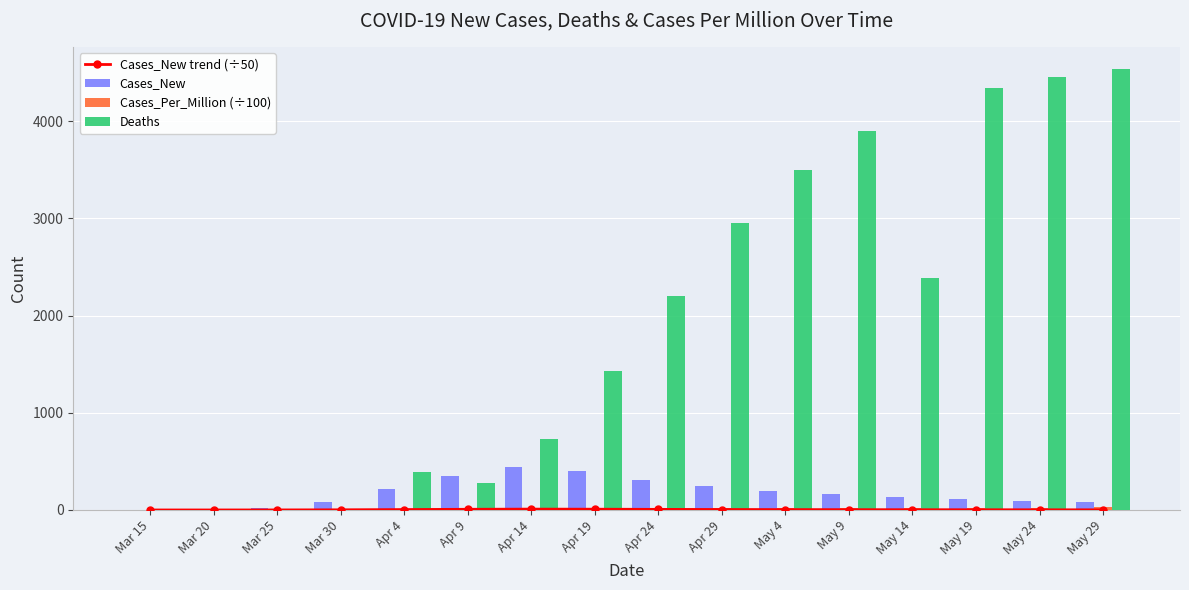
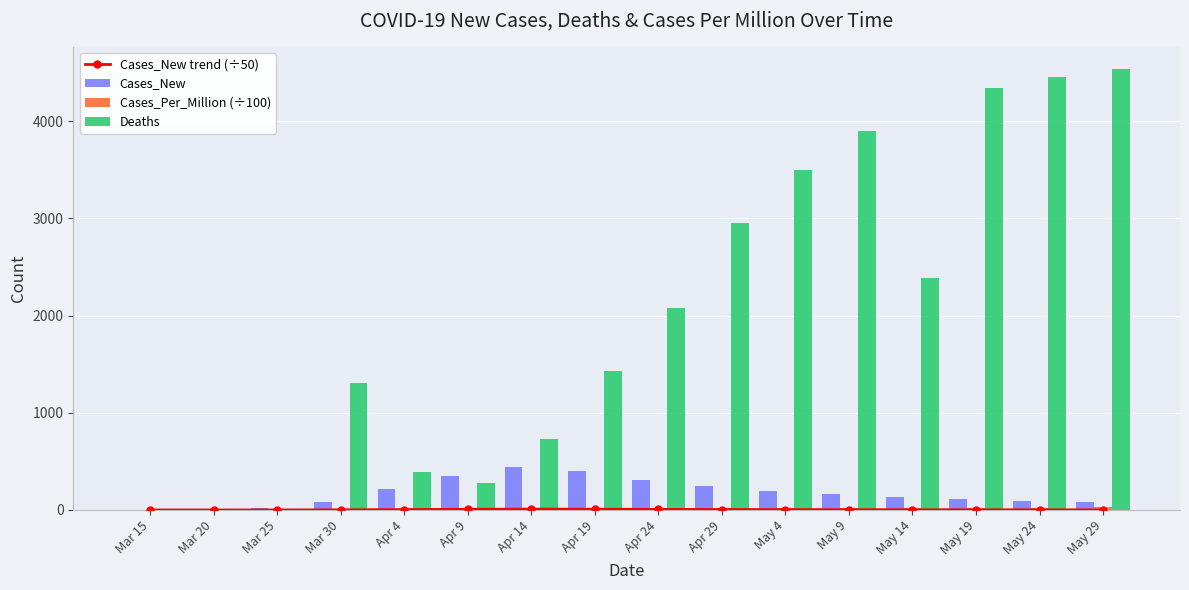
  {
    "Cases_New trend (÷50)": {
      "Mar 15": 0,
      "Mar 20": 0,
      "Mar 25": 0,
      "Mar 30": 0,
      "Apr 4": 0,
      "Apr 9": 0,
      "Apr 14": 0,
      "Apr 19": 0,
      "Apr 24": 0,
      "Apr 29": 0,
      "May 4": 0,
      "May 9": 0,
      "May 14": 0,
      "May 19": 0,
      "May 24": 0,
      "May 29": 0
    },
    "Cases_New": {
      "Mar 30": 100,
      "Apr 4": 200,
      "Apr 9": 400,
      "Apr 14": 400,
      "Apr 19": 400,
      "Apr 24": 300,
      "Apr 29": 200,
      "May 4": 200,
      "May 9": 200,
      "May 14": 100,
      "May 19": 100,
      "May 24": 100,
      "May 29": 100
    },
    "Cases_Per_Million (÷100)": {
      "Mar 15": 0
    },
    "Deaths": {
      "Mar 15": 0,
      "Mar 20": 0,
-     "Mar 30": 0,
+     "Mar 30": 1300,
      "Apr 4": 400,
      "Apr 9": 300,
      "Apr 14": 700,
      "Apr 19": 1400,
-     "Apr 24": 2200,
+     "Apr 24": 2100,
      "Apr 29": 3000,
      "May 4": 3500,
      "May 9": 3900,
      "May 14": 2400,
      "May 19": 4300,
      "May 24": 4500,
      "May 29": 4500
    }
  }
